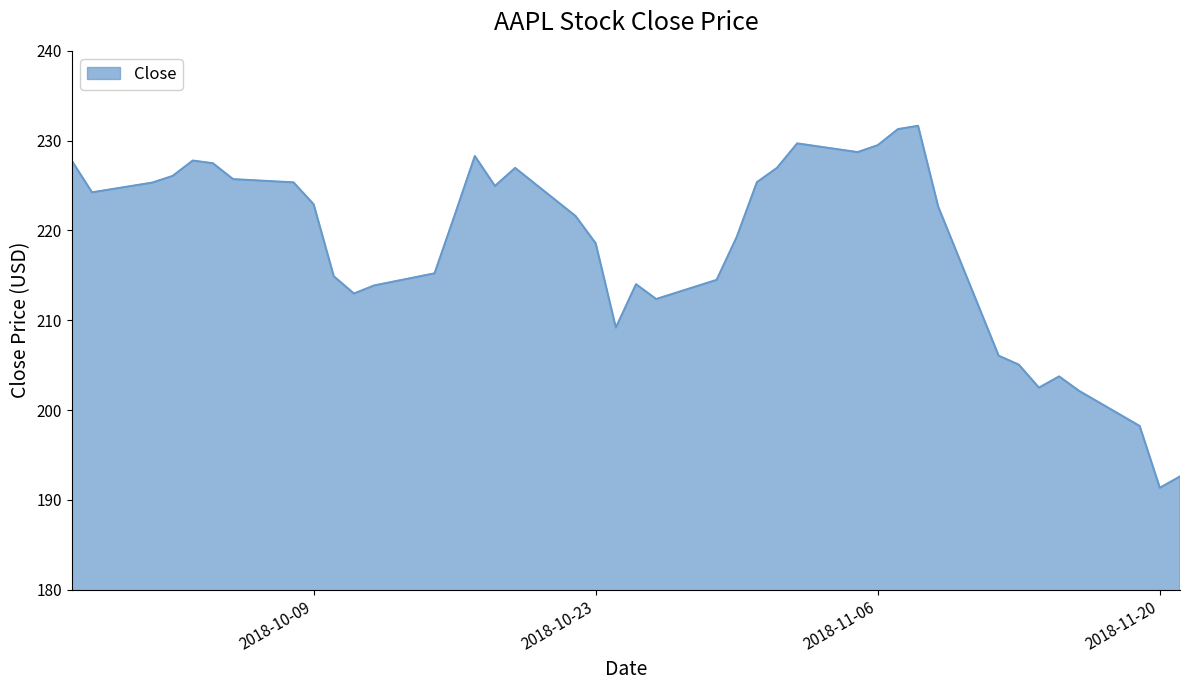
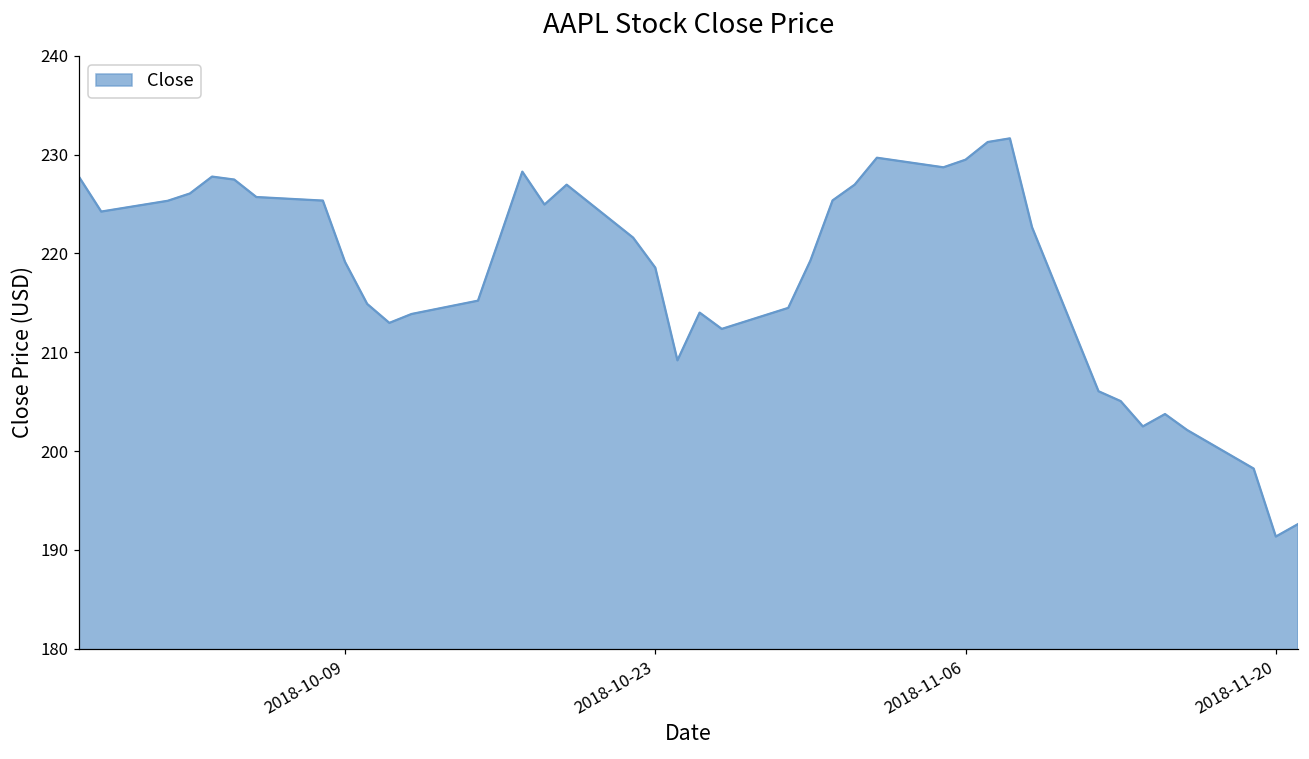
  {
-   "2018-10-09": 223,
+   "2018-10-09": 219,
    "2018-10-23": 219,
    "2018-11-06": 229,
    "2018-11-20": 191
  }
